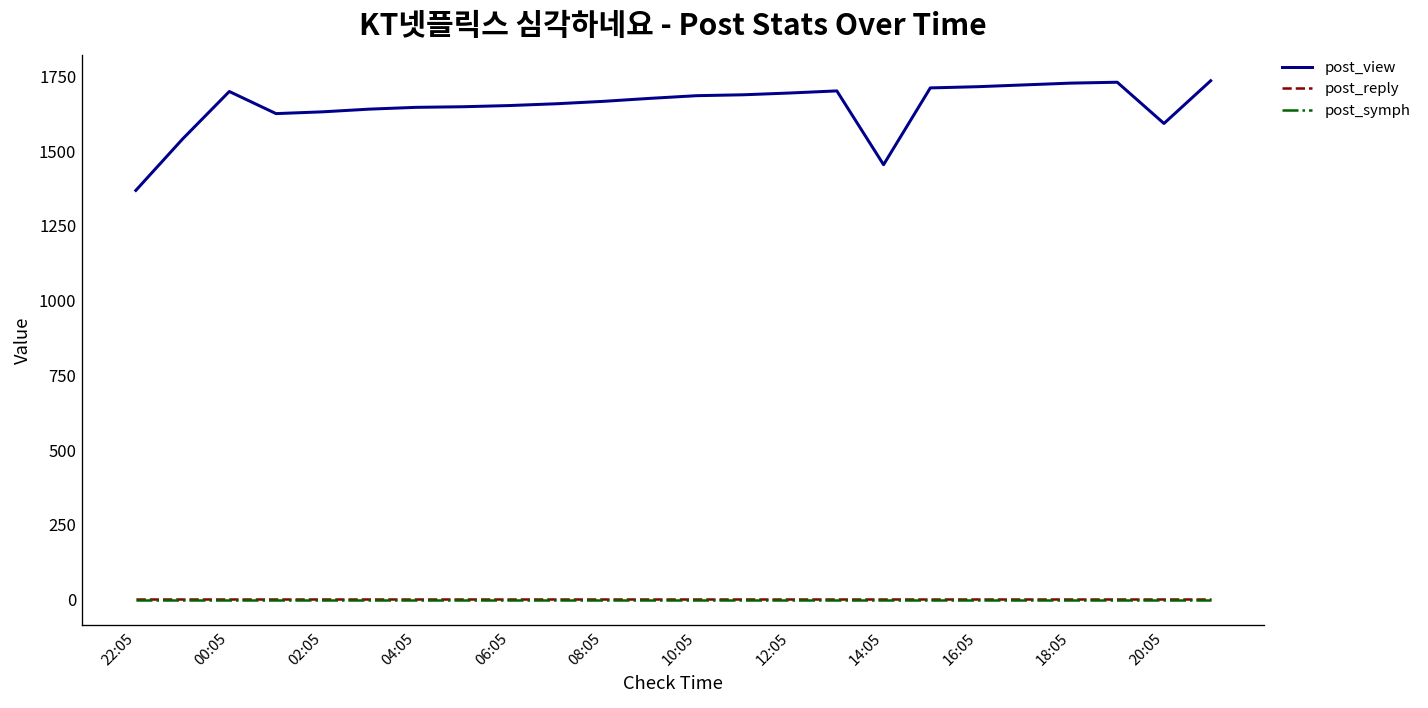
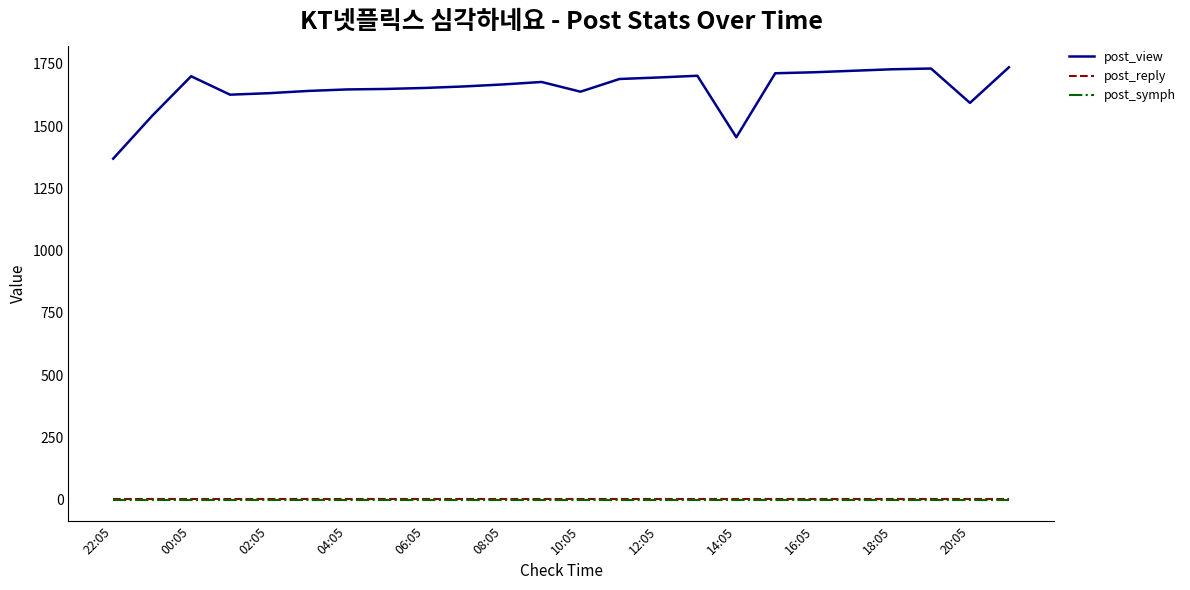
  {
    "post_view": {
      "22:05": 1370,
      "00:05": 1700,
      "02:05": 1630,
      "04:05": 1650,
      "06:05": 1650,
      "08:05": 1670,
-     "10:05": 1690,
+     "10:05": 1640,
      "12:05": 1700,
      "14:05": 1460,
      "16:05": 1720,
      "18:05": 1730,
      "20:05": 1590
    }
  }
